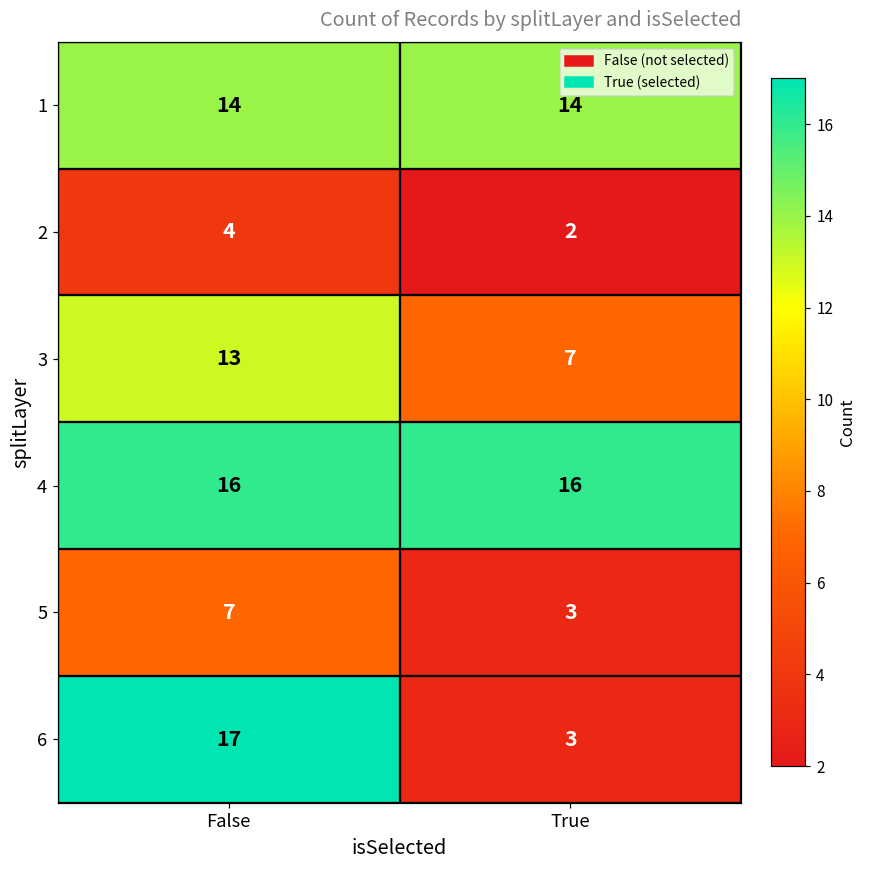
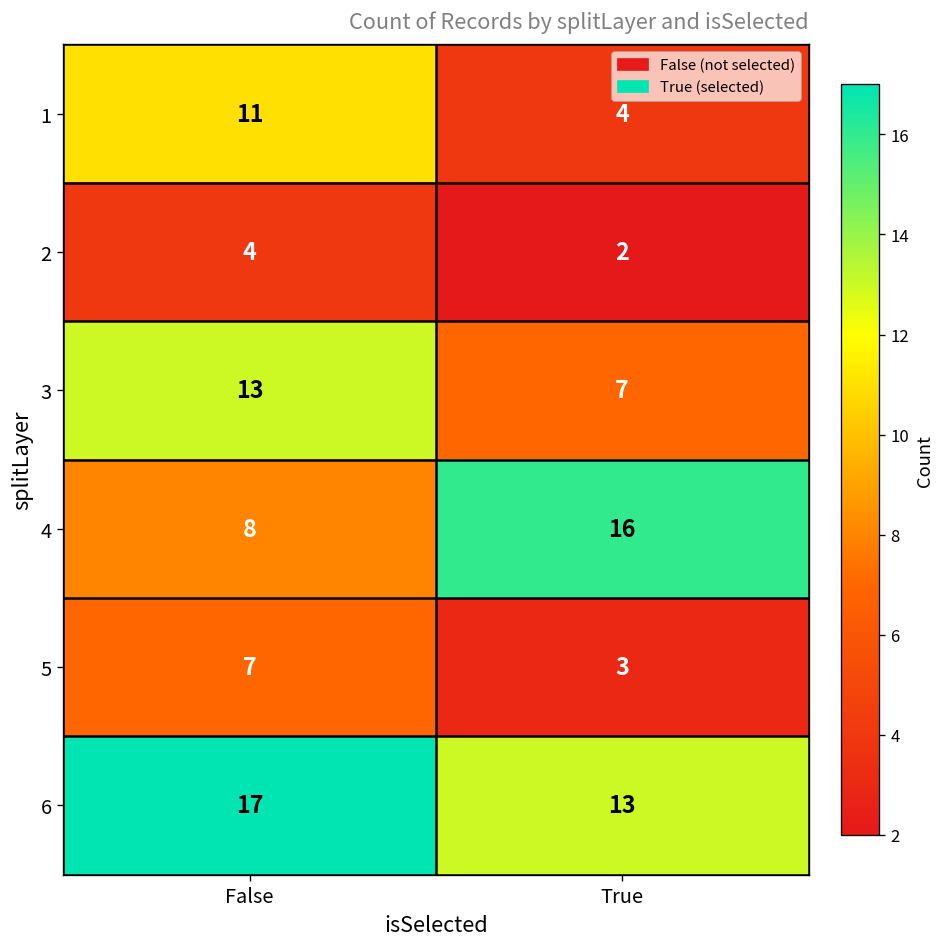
  {
    "1": {
-     "False": 14,
-     "True": 14
+     "False": 11,
+     "True": 4
    },
    "2": {
      "False": 4,
      "True": 2
    },
    "3": {
      "False": 13,
      "True": 7
    },
    "4": {
-     "False": 16,
+     "False": 8,
      "True": 16
    },
    "5": {
      "False": 7,
      "True": 3
    },
    "6": {
      "False": 17,
-     "True": 3
+     "True": 13
    }
  }
